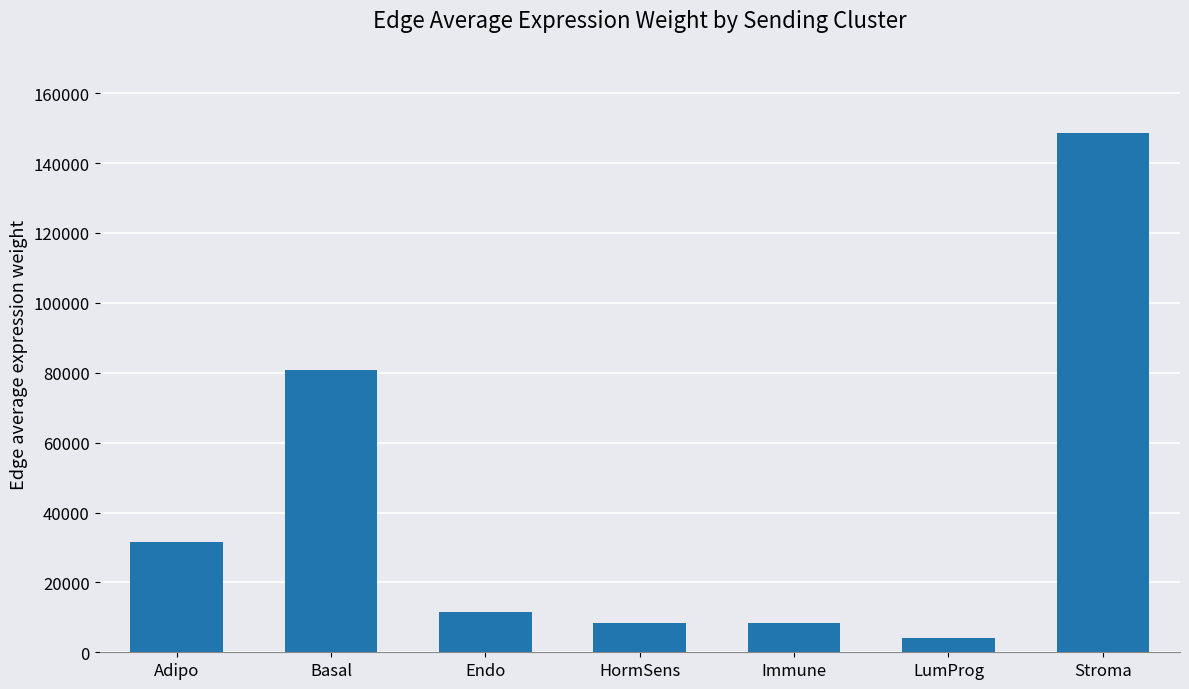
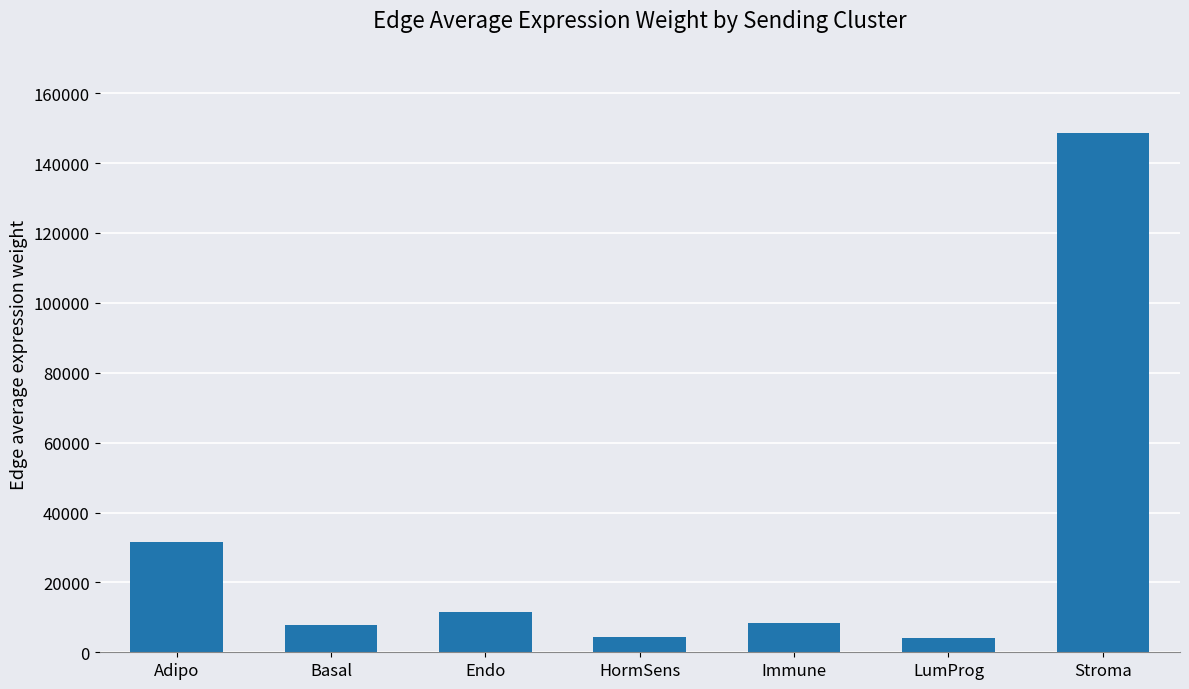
  {
    "Adipo": 32000,
-   "Basal": 81000,
+   "Basal": 8000,
    "Endo": 12000,
-   "HormSens": 8000,
+   "HormSens": 4000,
    "Immune": 8000,
    "LumProg": 4000,
    "Stroma": 149000
  }
